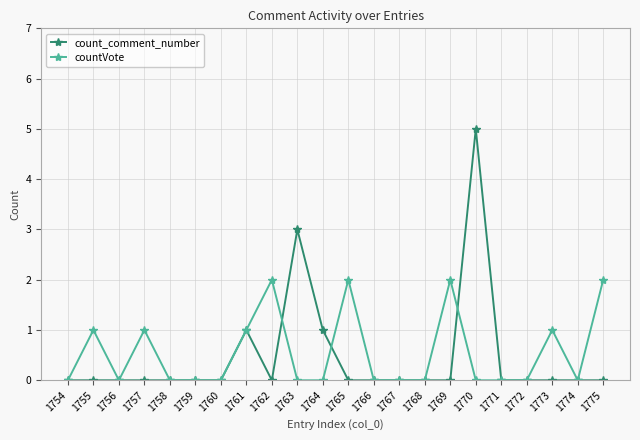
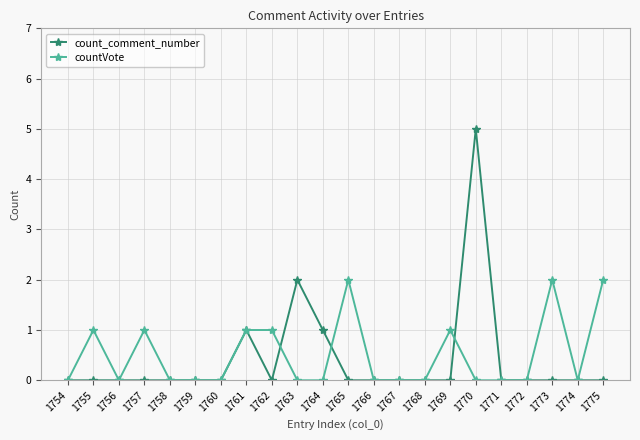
  {
    "count_comment_number": {
      "1755": 0,
      "1757": 0,
      "1762": 0,
-     "1763": 3,
+     "1763": 2,
      "1764": 1,
      "1765": 0,
      "1769": 0,
      "1770": 5,
      "1773": 0,
      "1775": 0
    },
    "countVote": {
      "1755": 1,
      "1757": 1,
-     "1762": 2,
+     "1762": 1,
      "1763": 0,
      "1764": 0,
      "1765": 2,
-     "1769": 2,
+     "1769": 1,
      "1770": 0,
-     "1773": 1,
+     "1773": 2,
      "1775": 2
    }
  }
